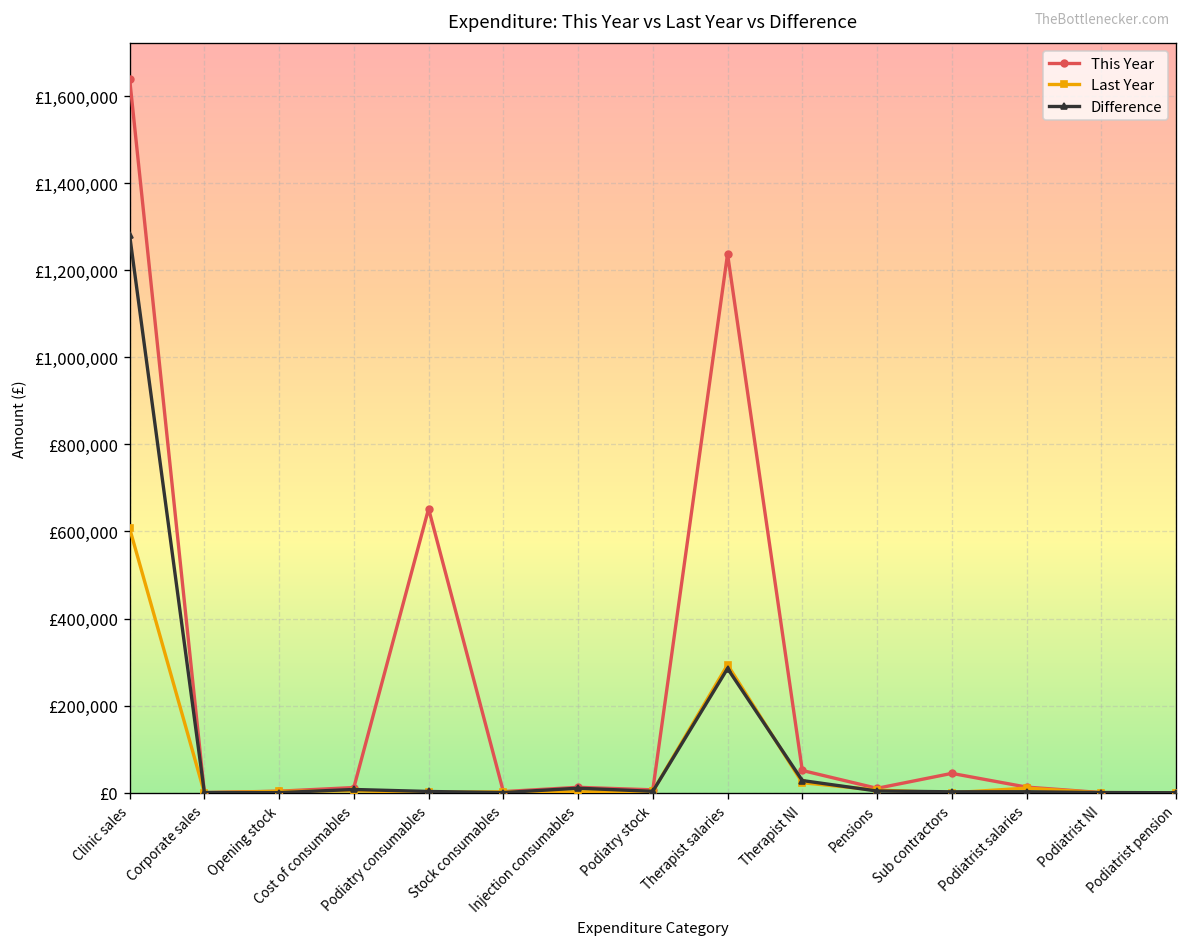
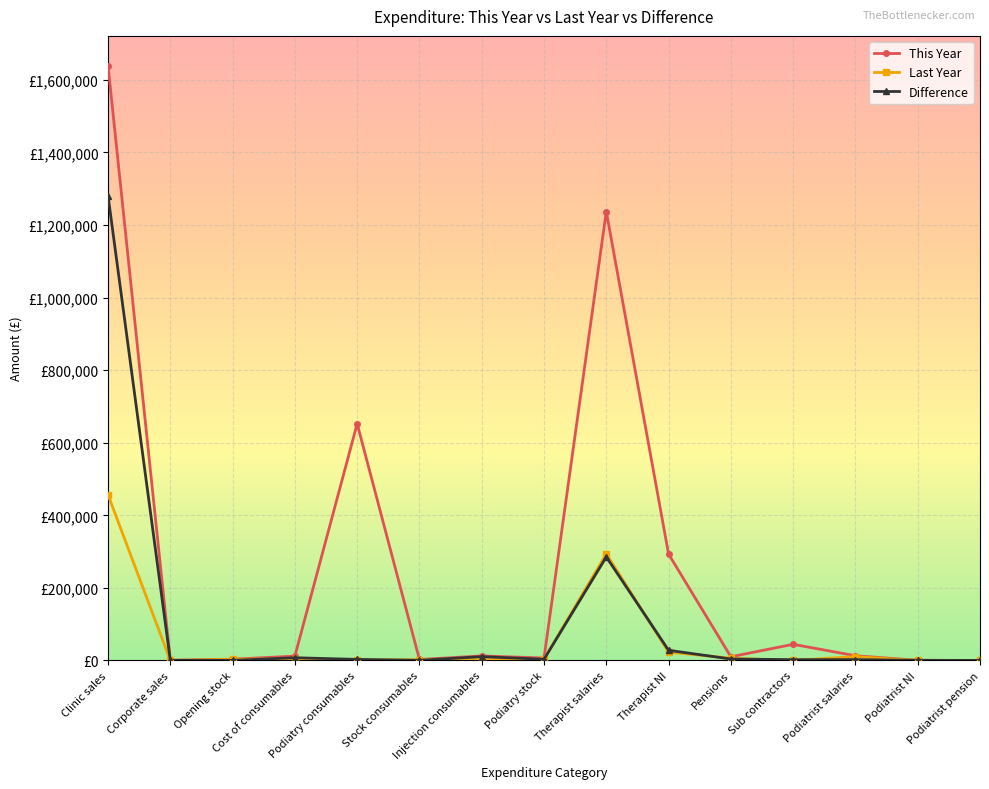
  {
    "This Year": {
      "Clinic sales": "£1,640,000",
      "Podiatry consumables": "£650,000",
      "Therapist salaries": "£1,240,000",
-     "Therapist NI": "£50,000",
+     "Therapist NI": "£290,000",
      "Sub contractors": "£40,000"
    },
    "Last Year": {
-     "Clinic sales": "£610,000",
+     "Clinic sales": "£460,000",
      "Injection consumables": "£0",
      "Therapist salaries": "£290,000"
    },
    "Difference": {
      "Clinic sales": "£1,280,000",
      "Therapist salaries": "£290,000",
      "Podiatrist salaries": "£0"
    }
  }
